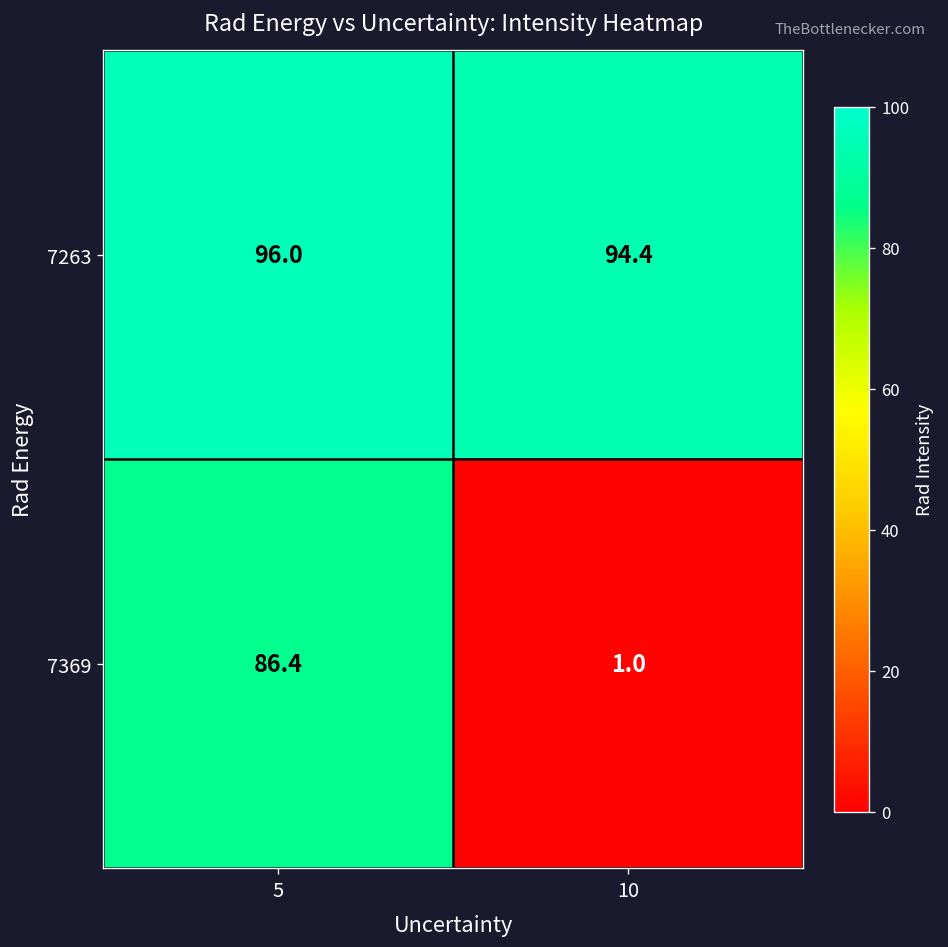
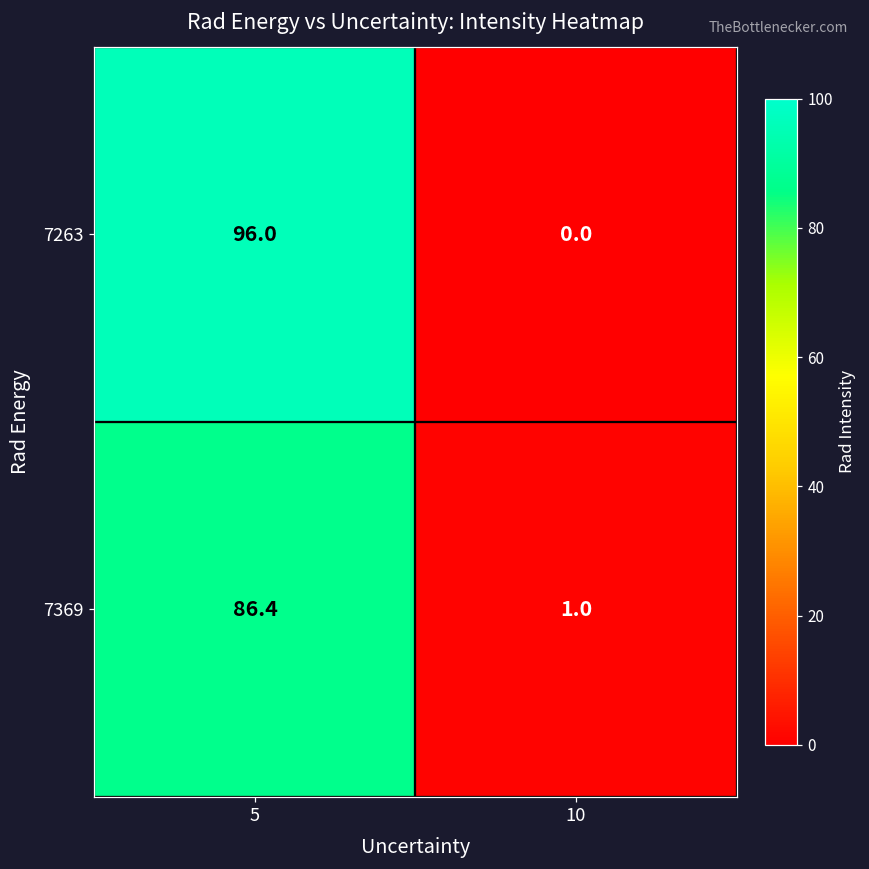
  {
    "7263": {
      "5": 96.0,
-     "10": 94.4
+     "10": 0.0
    },
    "7369": {
      "5": 86.4,
      "10": 1.0
    }
  }
